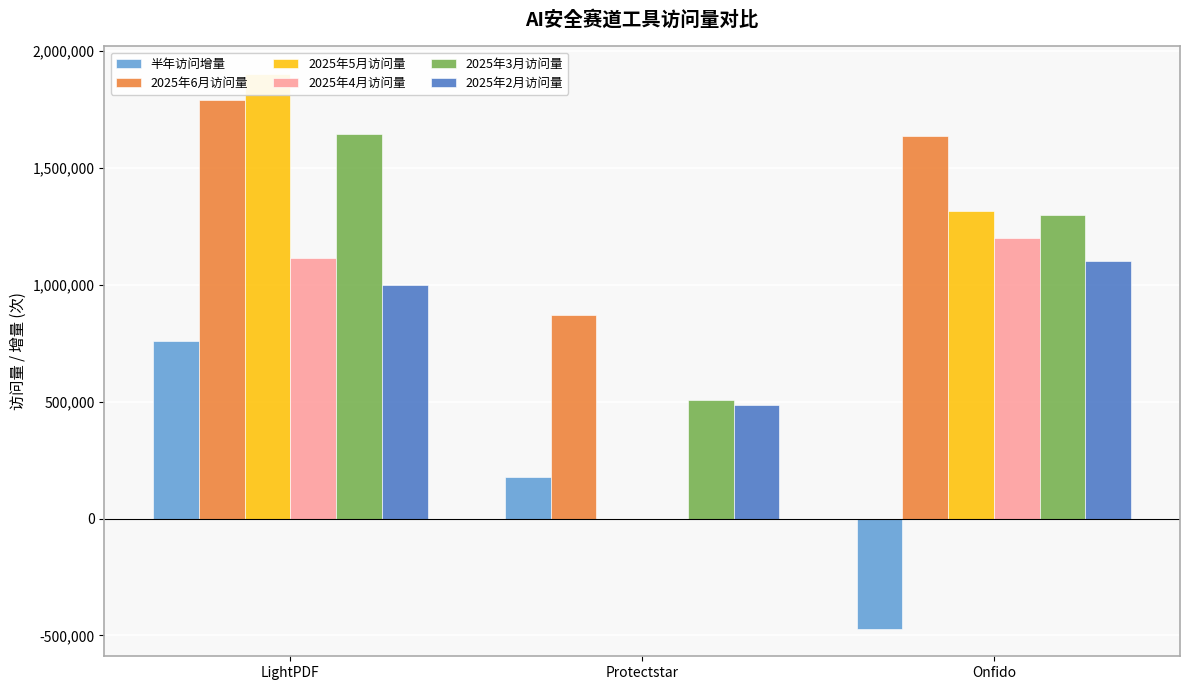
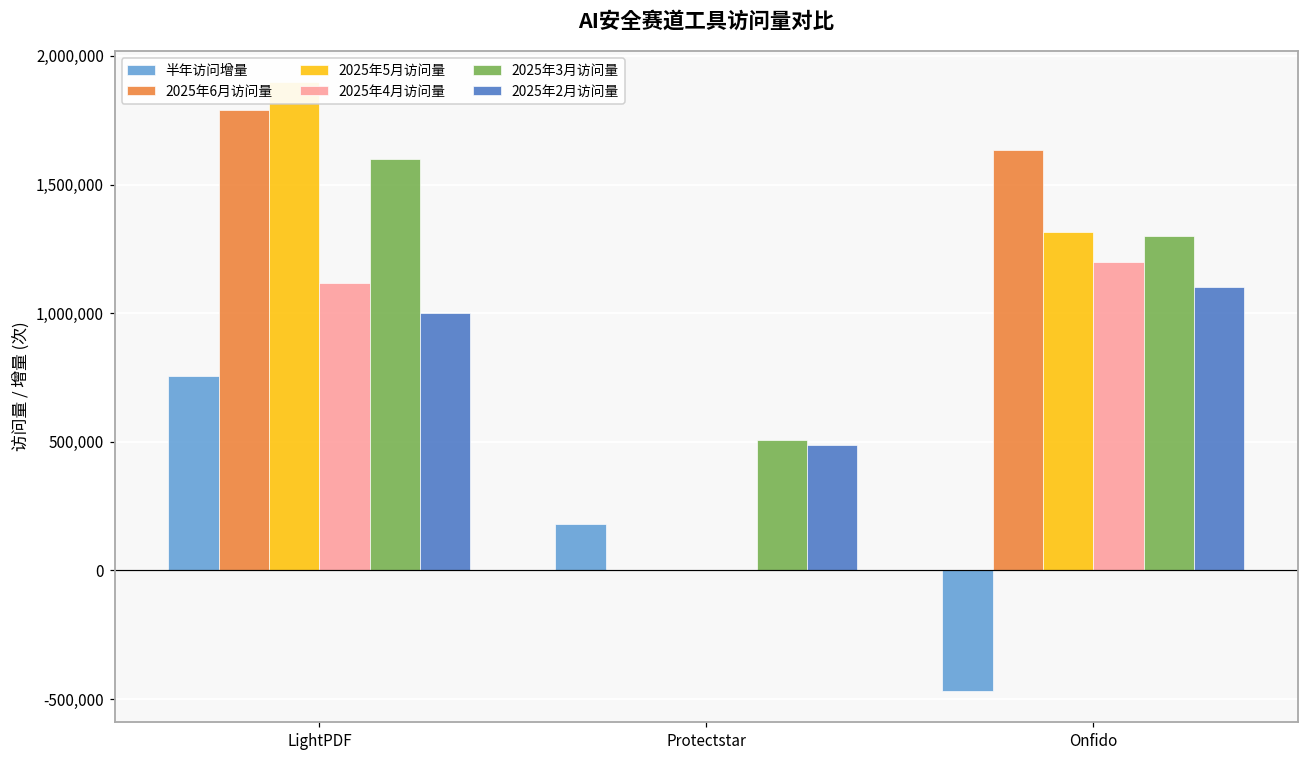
  {
    "2025年6月访问量": {
      "LightPDF": "1,790,000",
-     "Protectstar": "870,000",
+     "Protectstar": "0",
      "Onfido": "1,630,000"
    },
    "2025年5月访问量": {
      "Protectstar": "0",
      "Onfido": "1,320,000"
    },
    "2025年4月访问量": {
      "LightPDF": "1,120,000",
      "Protectstar": "0",
      "Onfido": "1,200,000"
    },
    "2025年3月访问量": {
-     "LightPDF": "1,650,000",
+     "LightPDF": "1,600,000",
      "Protectstar": "510,000",
      "Onfido": "1,300,000"
    }
  }
